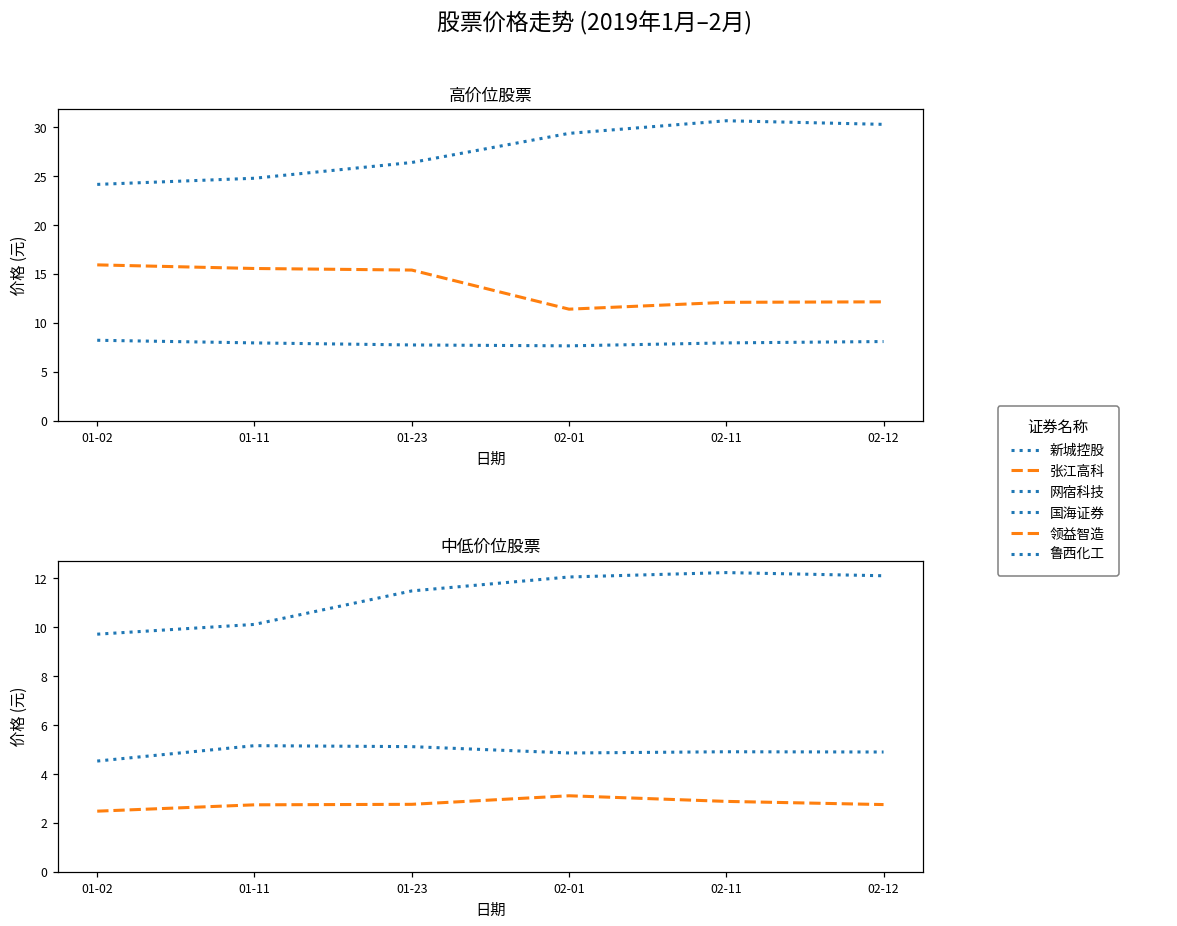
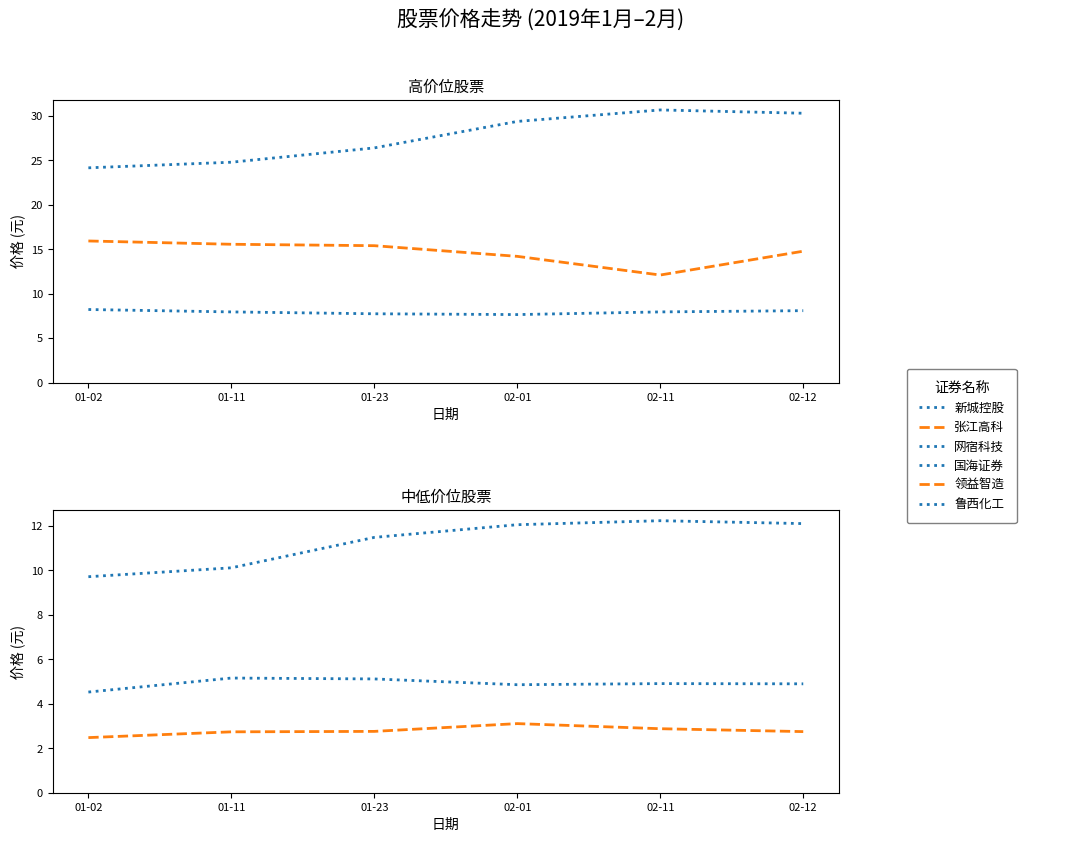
  {
    "高价位股票": {
      "张江高科": {
        "01-02": 16,
        "01-11": 16,
        "01-23": 15,
-       "02-01": 11,
+       "02-01": 14,
        "02-11": 12,
-       "02-12": 12
+       "02-12": 15
      }
    },
    "中低价位股票": {
      "领益智造": {
        "01-02": 2.5,
        "01-11": 2.7,
        "01-23": 2.8,
        "02-01": 3.1,
        "02-11": 2.9,
        "02-12": 2.8
      }
    }
  }
